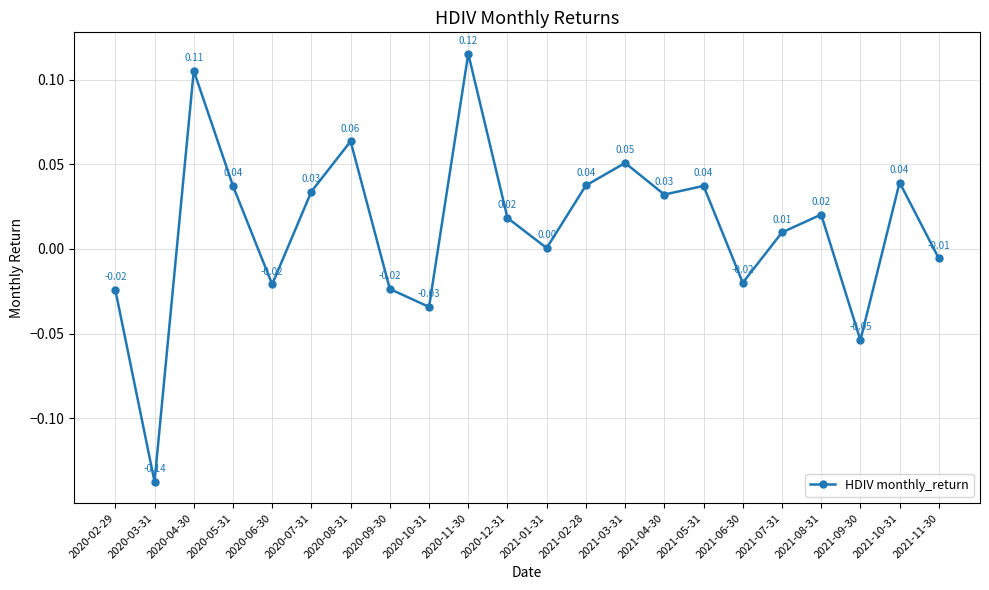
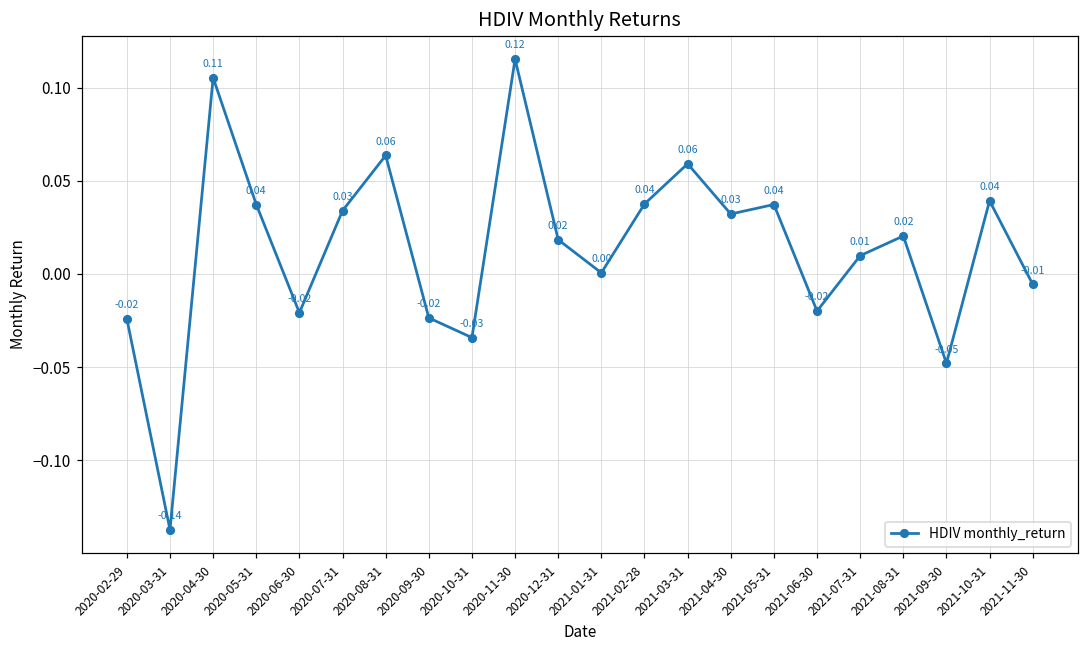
  {
    "2020-02-29": -0.02,
    "2020-03-31": -0.14,
    "2020-04-30": 0.11,
    "2020-05-31": 0.04,
    "2020-06-30": -0.02,
    "2020-07-31": 0.03,
    "2020-08-31": 0.06,
    "2020-09-30": -0.02,
    "2020-10-31": -0.03,
    "2020-11-30": 0.12,
    "2020-12-31": 0.02,
    "2021-01-31": 0.00,
    "2021-02-28": 0.04,
-   "2021-03-31": 0.05,
+   "2021-03-31": 0.06,
    "2021-04-30": 0.03,
    "2021-05-31": 0.04,
    "2021-06-30": -0.02,
    "2021-07-31": 0.01,
    "2021-08-31": 0.02,
-   "2021-09-30": -0.054,
+   "2021-09-30": -0.048,
    "2021-10-31": 0.04,
    "2021-11-30": -0.01
  }
